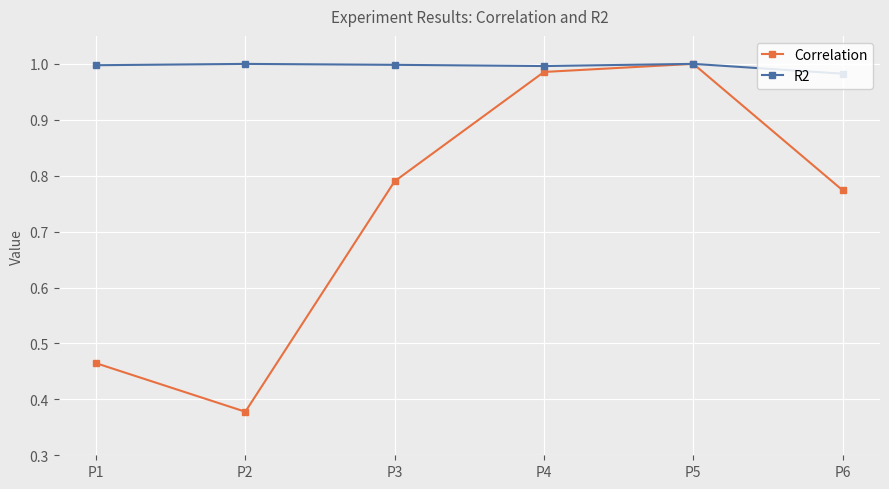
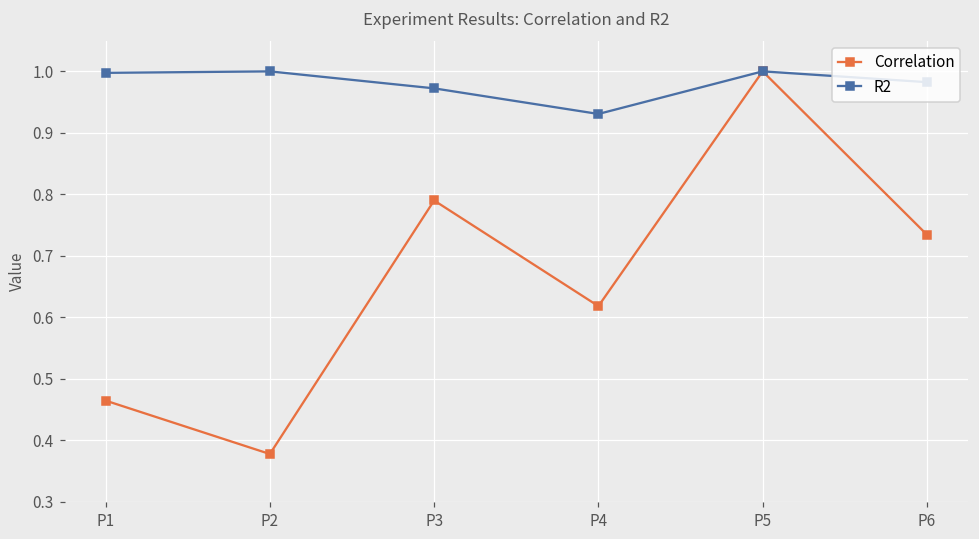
  {
    "Correlation": {
      "P1": 0.46,
      "P2": 0.38,
      "P3": 0.79,
-     "P4": 0.99,
-     "P6": 0.77
+     "P4": 0.62,
+     "P6": 0.73
    },
    "R2": {
      "P1": 1.00,
      "P2": 1.00,
-     "P3": 1.00,
-     "P4": 1.00
+     "P3": 0.97,
+     "P4": 0.93
    }
  }
